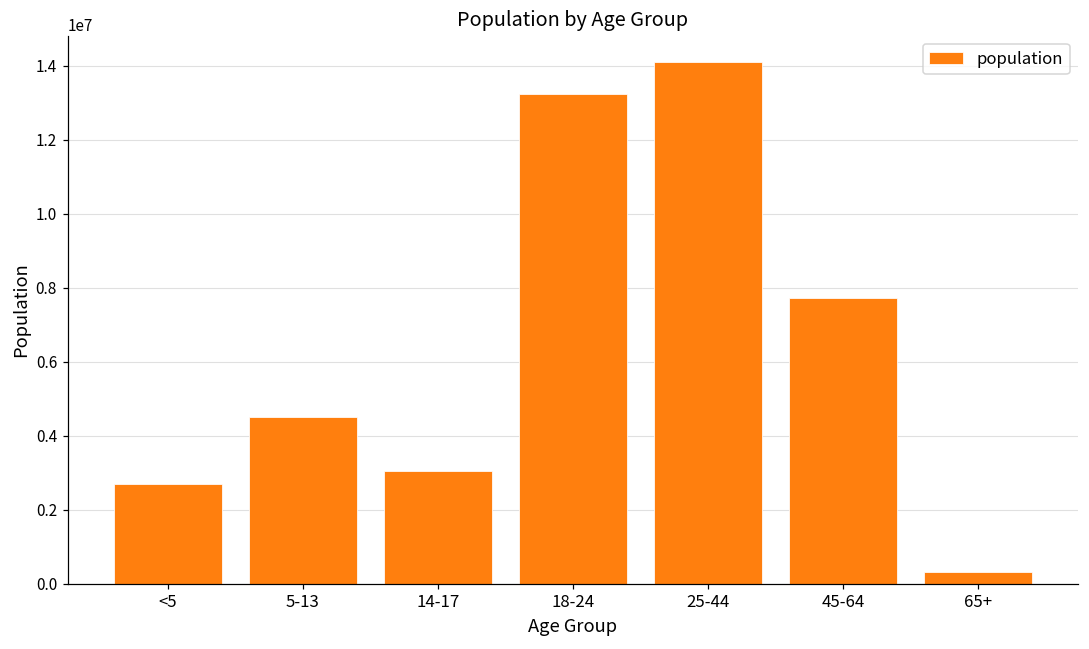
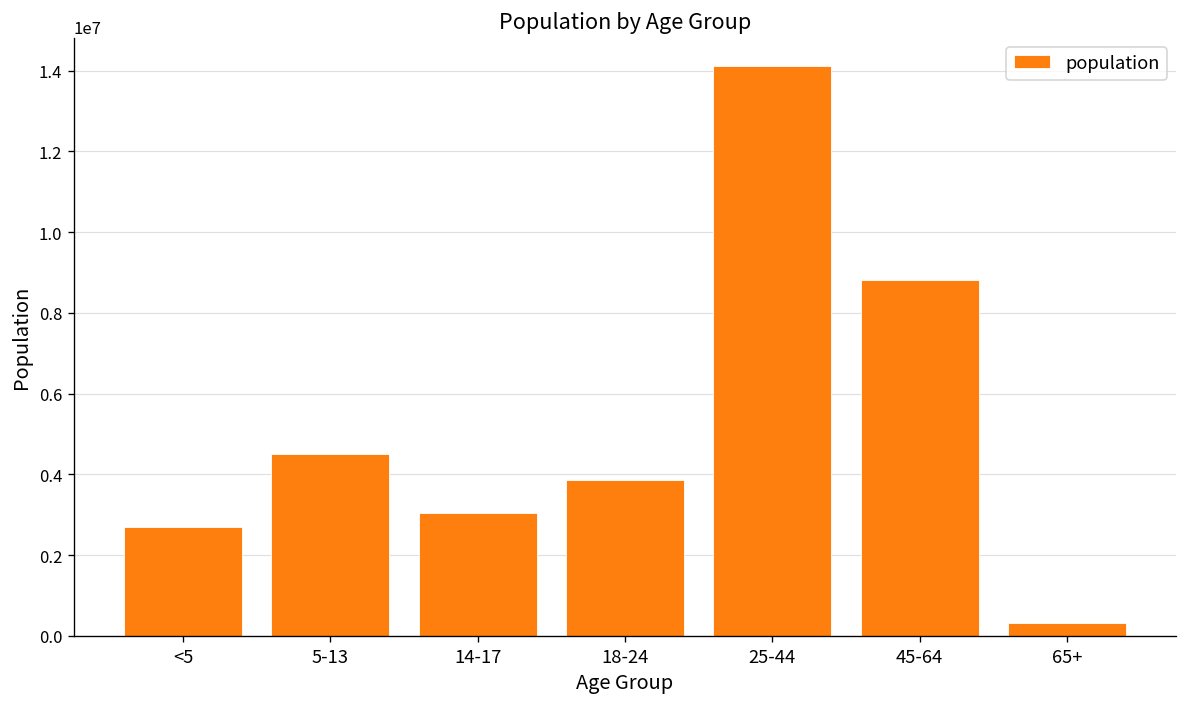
  {
    "<5": 2700000,
    "5-13": 4500000,
    "14-17": 3000000,
-   "18-24": 13200000,
+   "18-24": 3900000,
    "25-44": 14100000,
-   "45-64": 7700000,
+   "45-64": 8800000,
    "65+": 300000
  }
